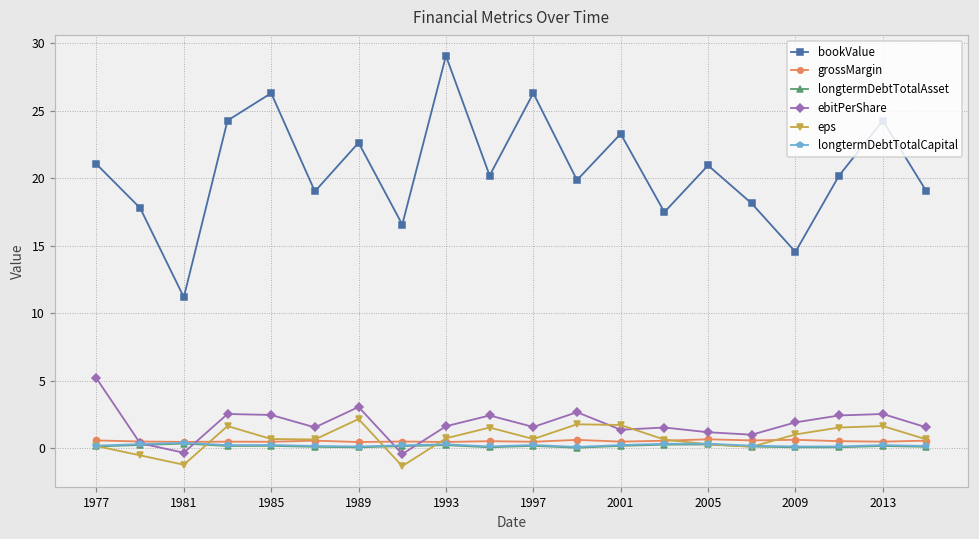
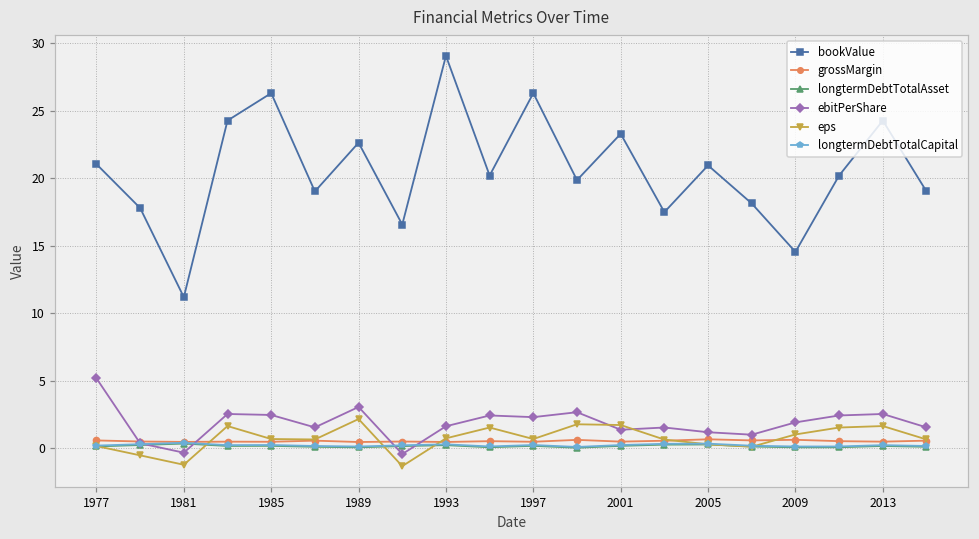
  {
    "bookValue": {
      "1977": 21.0,
      "1981": 11.2,
      "1985": 26.3,
      "1989": 22.6,
      "1993": 29.1,
      "1997": 26.3,
      "2001": 23.3,
      "2005": 21.0,
      "2009": 14.5
    },
    "ebitPerShare": {
      "1977": 5.2,
      "1981": -0.3,
      "1985": 2.5,
      "1989": 3.1,
      "1993": 1.6,
-     "1997": 1.6,
+     "1997": 2.3,
      "2001": 1.4,
      "2005": 1.2,
      "2009": 1.9,
      "2013": 2.5
    }
  }
